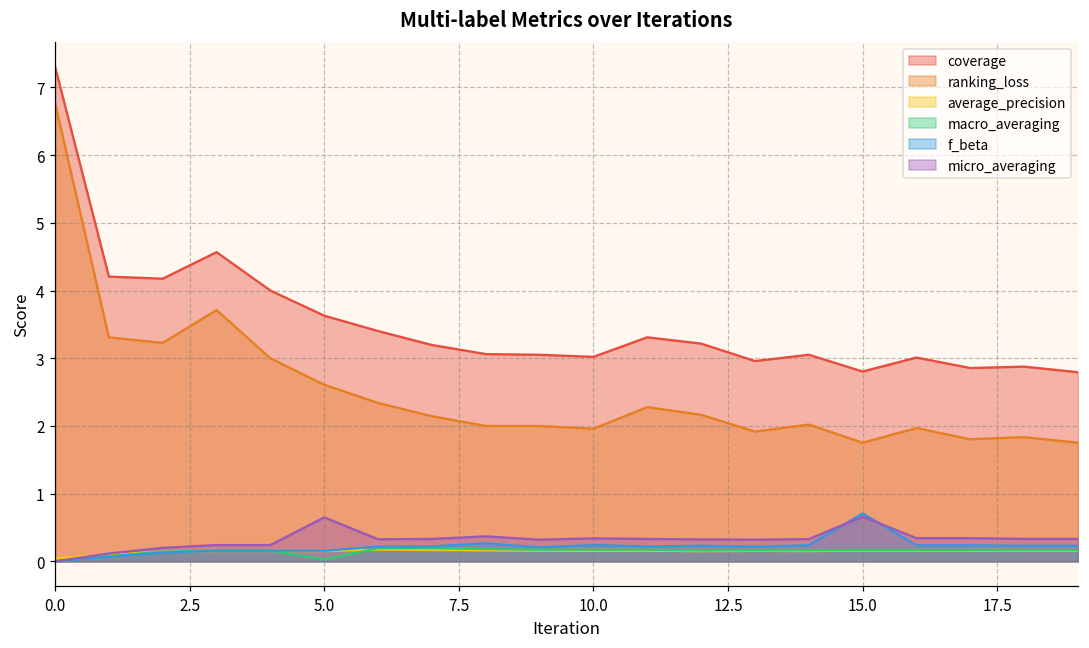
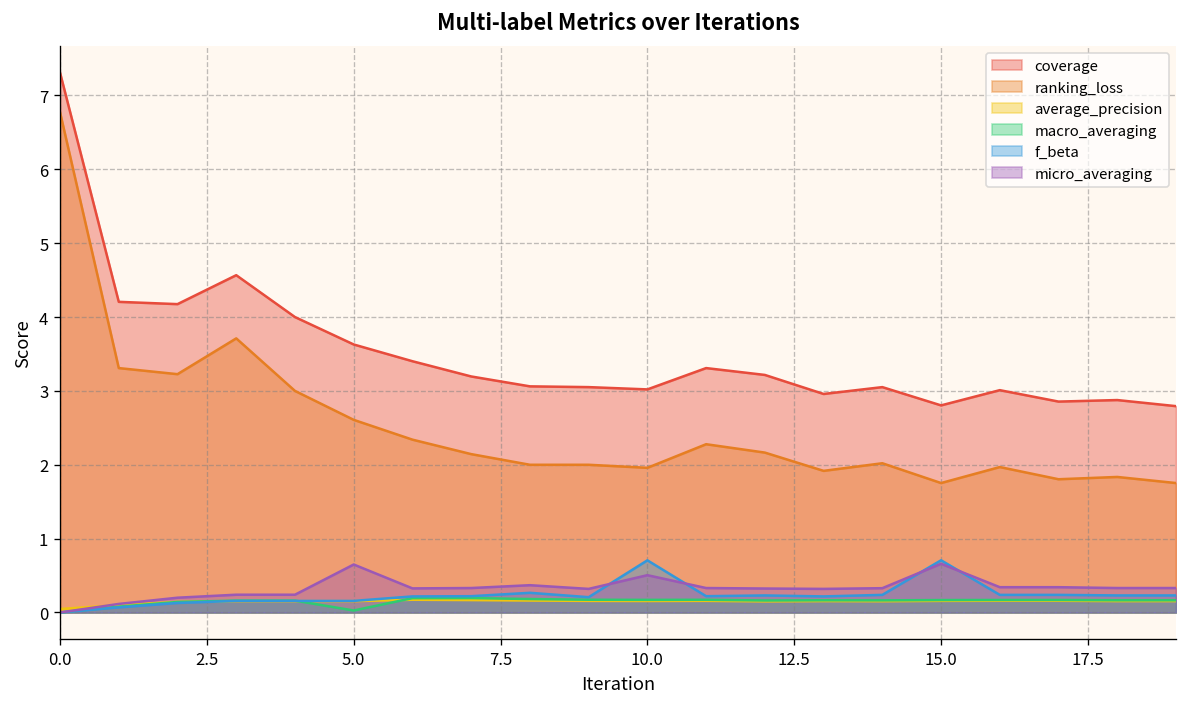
  {
    "macro_averaging": {
      "5.0": 0.0
    },
    "f_beta": {
-     "10.0": 0.2,
+     "10.0": 0.7,
      "15.0": 0.7
    },
    "micro_averaging": {
      "5.0": 0.6,
-     "10.0": 0.3,
+     "10.0": 0.5,
      "15.0": 0.7
    }
  }
